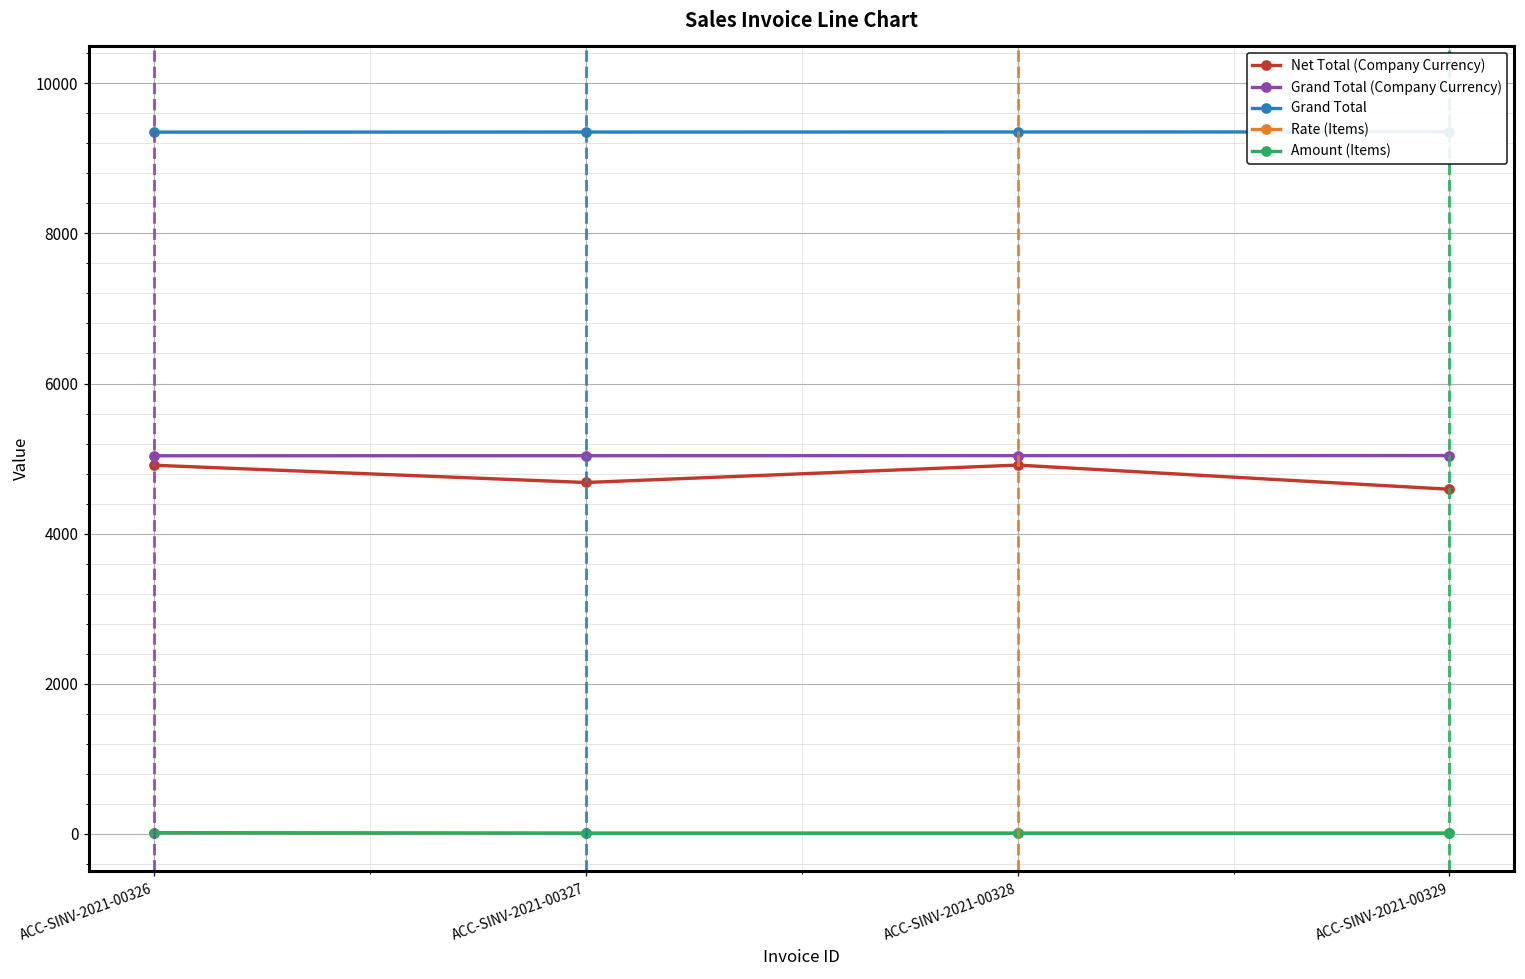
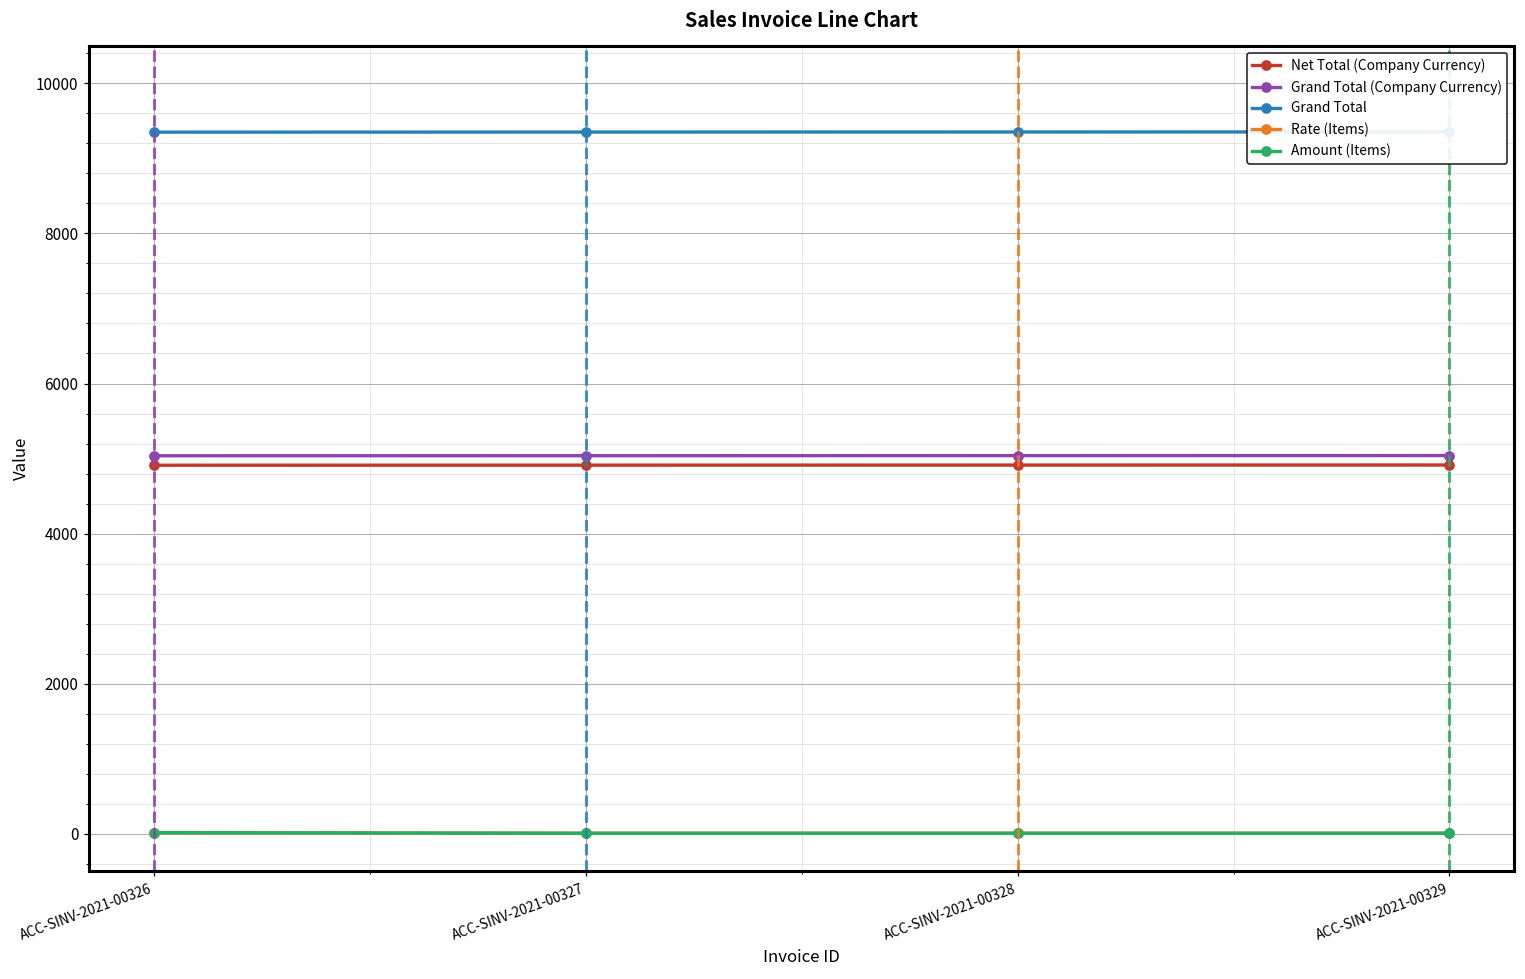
  {
    "Net Total (Company Currency)": {
      "ACC-SINV-2021-00326": 4900,
-     "ACC-SINV-2021-00327": 4700,
+     "ACC-SINV-2021-00327": 4900,
      "ACC-SINV-2021-00328": 4900,
-     "ACC-SINV-2021-00329": 4600
+     "ACC-SINV-2021-00329": 4900
    },
    "Grand Total (Company Currency)": {
      "ACC-SINV-2021-00326": 5000,
      "ACC-SINV-2021-00327": 5000,
      "ACC-SINV-2021-00328": 5000,
      "ACC-SINV-2021-00329": 5000
    },
    "Grand Total": {
      "ACC-SINV-2021-00326": 9400,
      "ACC-SINV-2021-00327": 9400,
      "ACC-SINV-2021-00328": 9400
    },
    "Amount (Items)": {
      "ACC-SINV-2021-00326": 0,
      "ACC-SINV-2021-00327": 0,
      "ACC-SINV-2021-00328": 0,
      "ACC-SINV-2021-00329": 0
    }
  }
